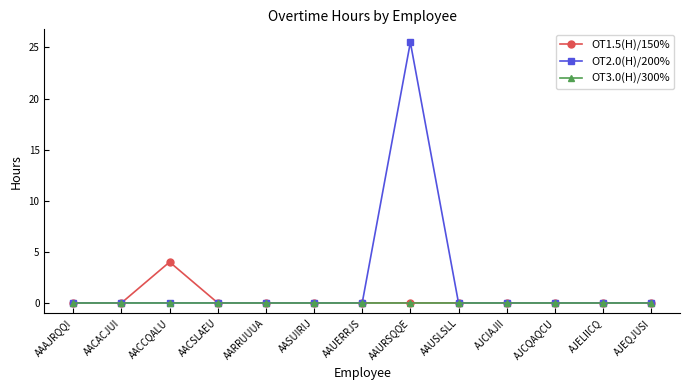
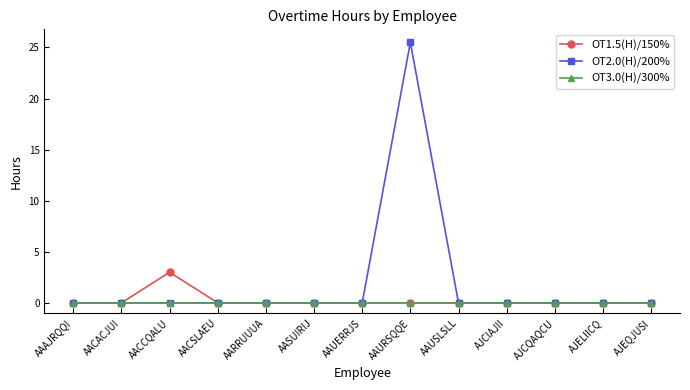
  {
    "OT1.5(H)/150%": {
-     "AACCQALU": 4
+     "AACCQALU": 3
    },
    "OT2.0(H)/200%": {
      "AAURSQQE": 25.5
    }
  }
